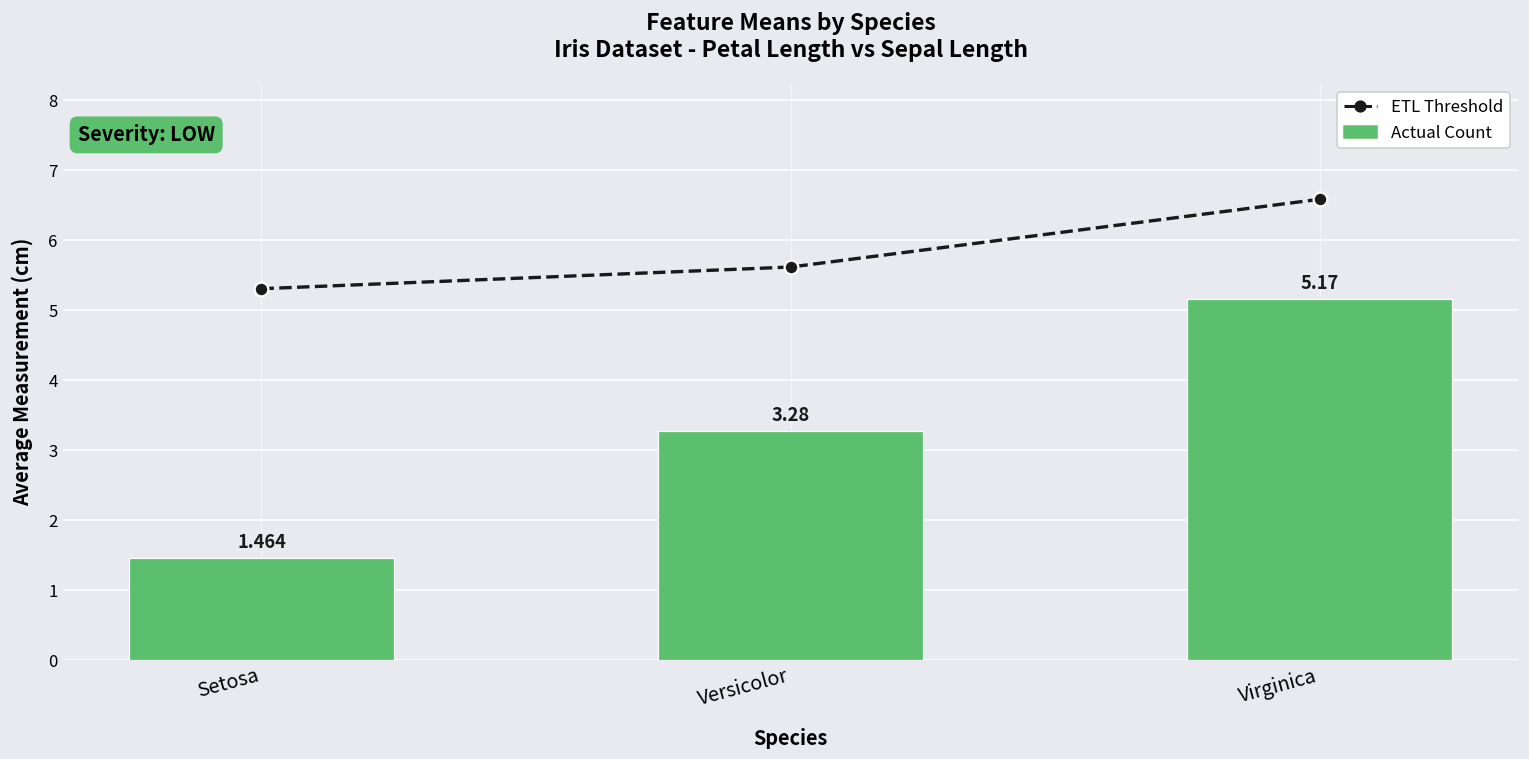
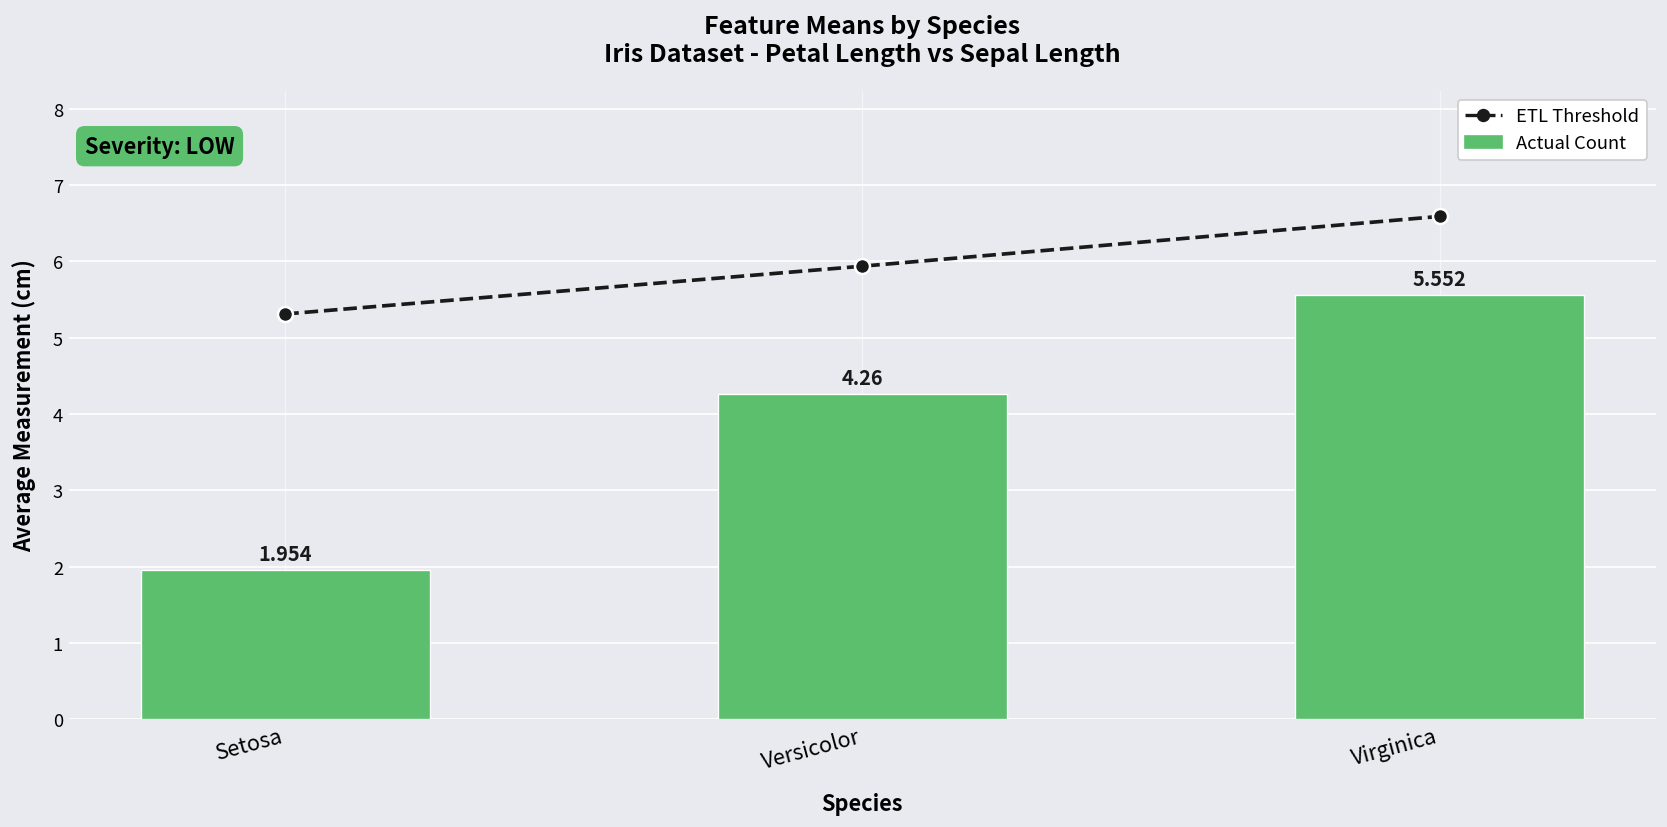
  {
    "Actual Count": {
-     "Setosa": 1.464,
-     "Versicolor": 3.28,
-     "Virginica": 5.17
+     "Setosa": 1.954,
+     "Versicolor": 4.26,
+     "Virginica": 5.552
    },
    "ETL Threshold": {
      "Setosa": 5.3,
-     "Versicolor": 5.6,
+     "Versicolor": 5.9,
      "Virginica": 6.6
    }
  }
